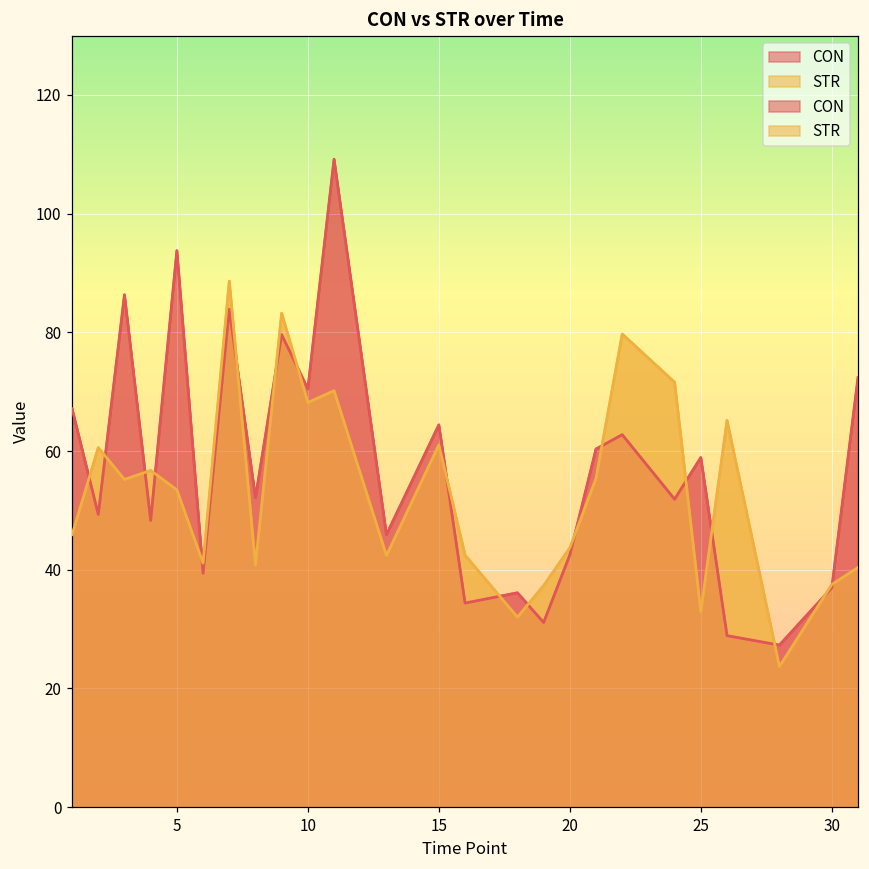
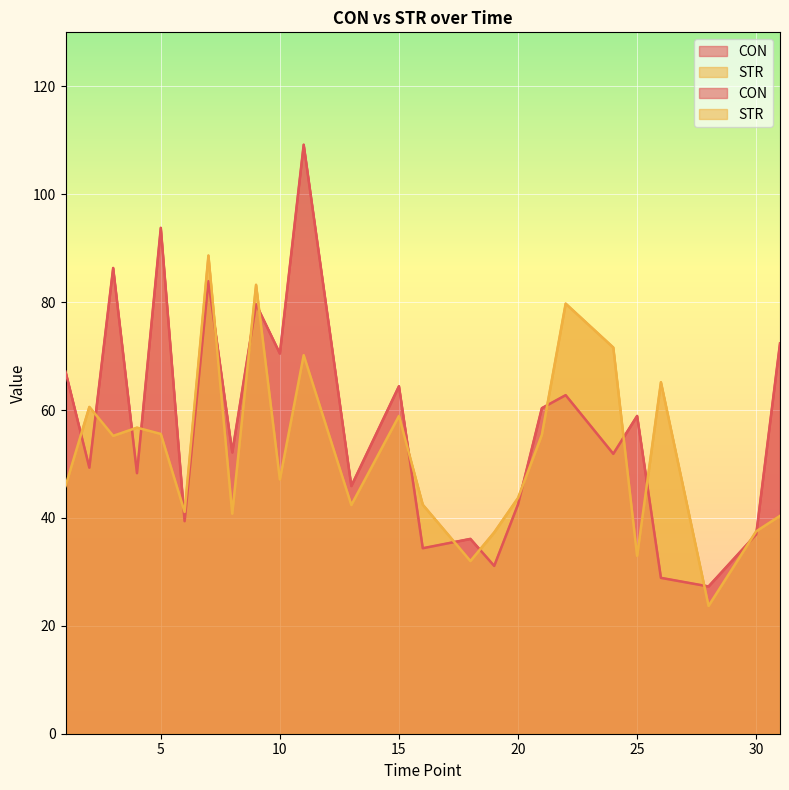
  {
    "CON": {
      "5": 94,
      "10": 70,
      "15": 64,
      "20": 42,
      "25": 59,
      "30": 37
    },
    "STR": {
-     "5": 53,
-     "10": 68,
-     "15": 61,
+     "5": 56,
+     "10": 47,
+     "15": 59,
      "20": 44,
      "25": 33,
      "30": 38
    }
  }
